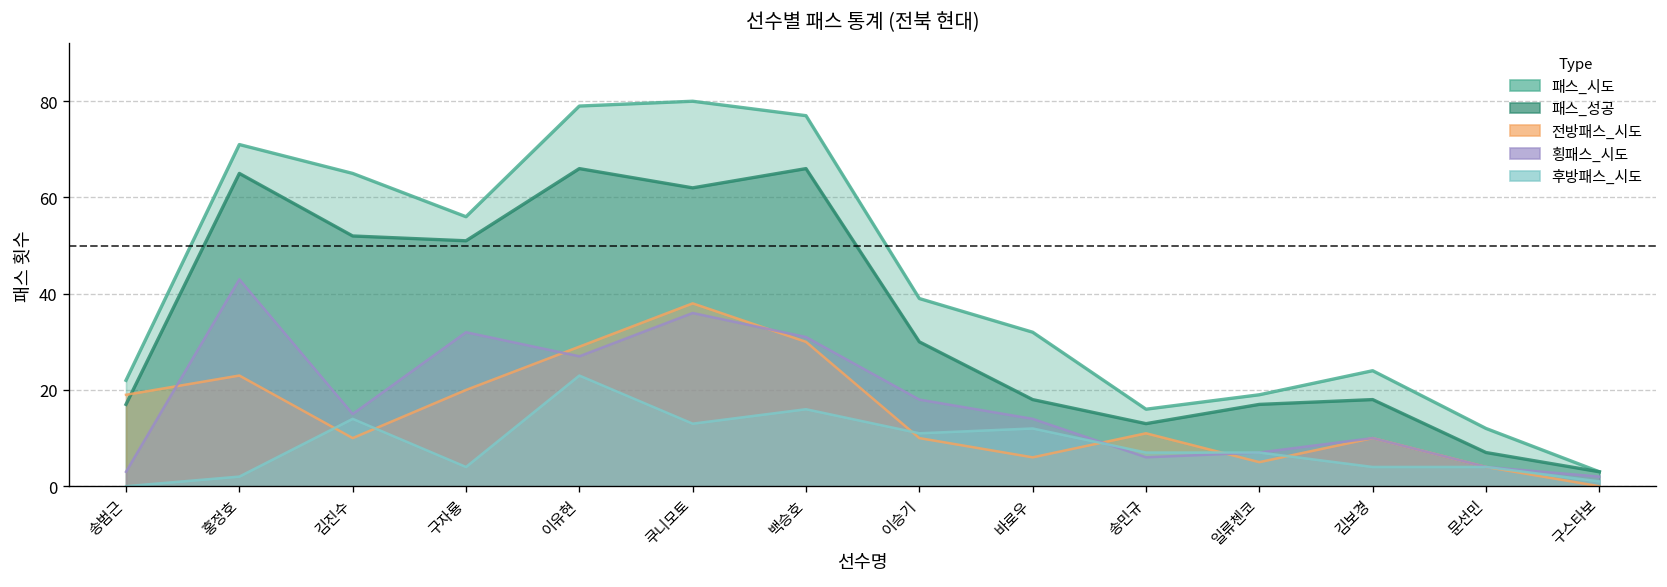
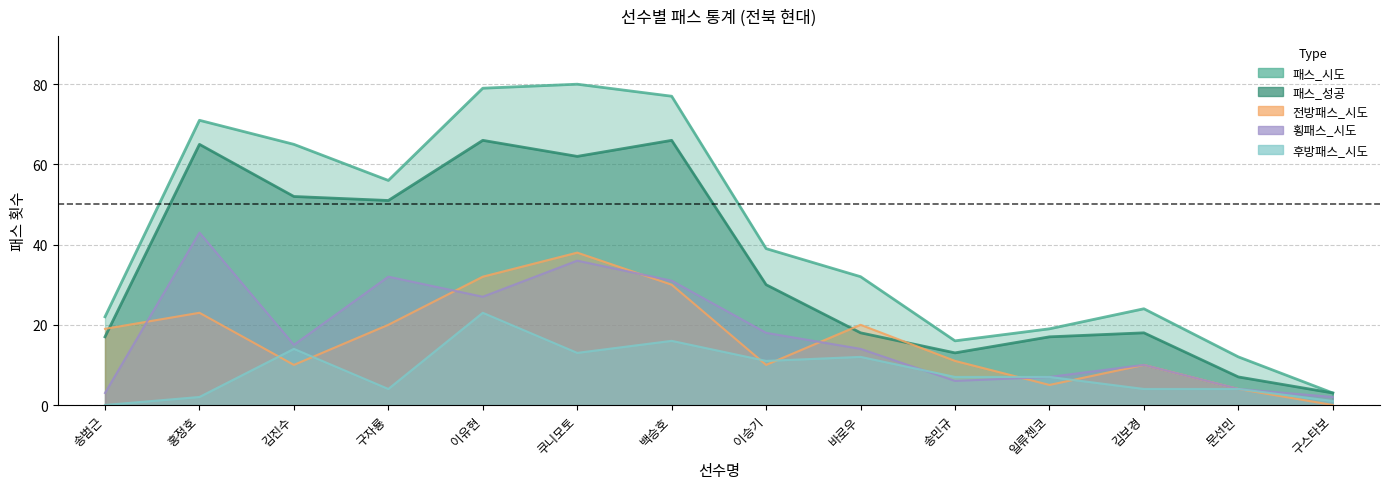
  {
    "전방패스_시도": {
      "송범근": 19,
      "홍정호": 23,
      "김진수": 10,
      "구자룡": 20,
-     "이유현": 29,
+     "이유현": 32,
      "쿠니모토": 38,
      "백승호": 30,
      "이승기": 10,
-     "바로우": 6,
+     "바로우": 20,
      "송민규": 11,
      "일류첸코": 5,
      "구스타보": 0
    }
  }
